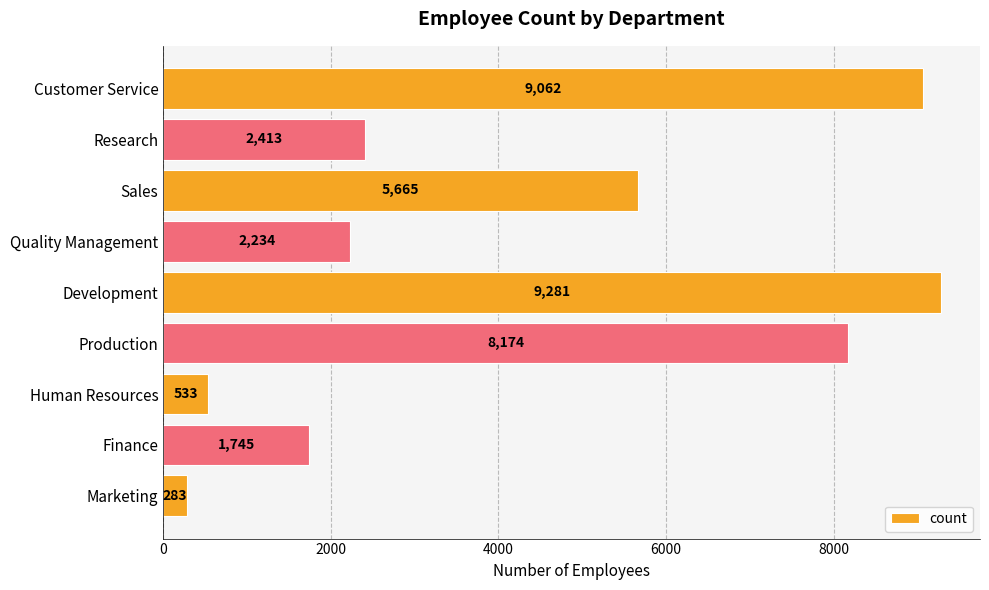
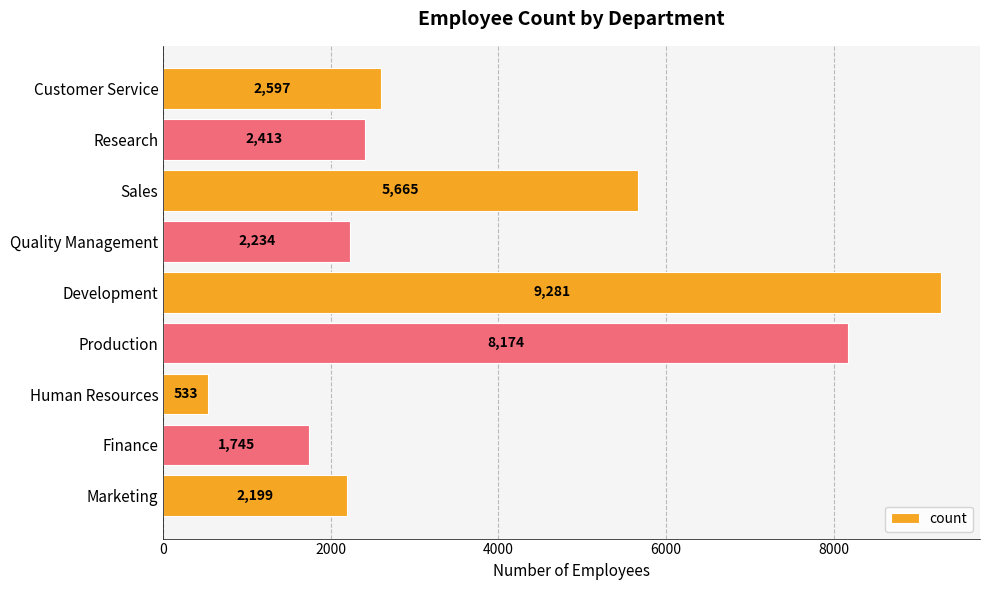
  {
-   "Customer Service": "9,062",
+   "Customer Service": "2,597",
    "Research": "2,413",
    "Sales": "5,665",
    "Quality Management": "2,234",
    "Development": "9,281",
    "Production": "8,174",
    "Human Resources": "533",
    "Finance": "1,745",
-   "Marketing": "283"
+   "Marketing": "2,199"
  }
